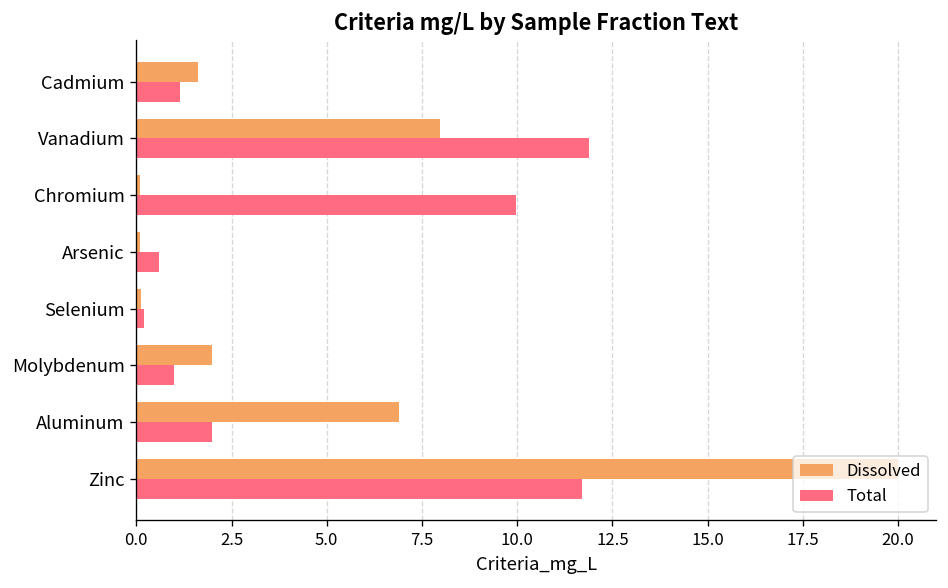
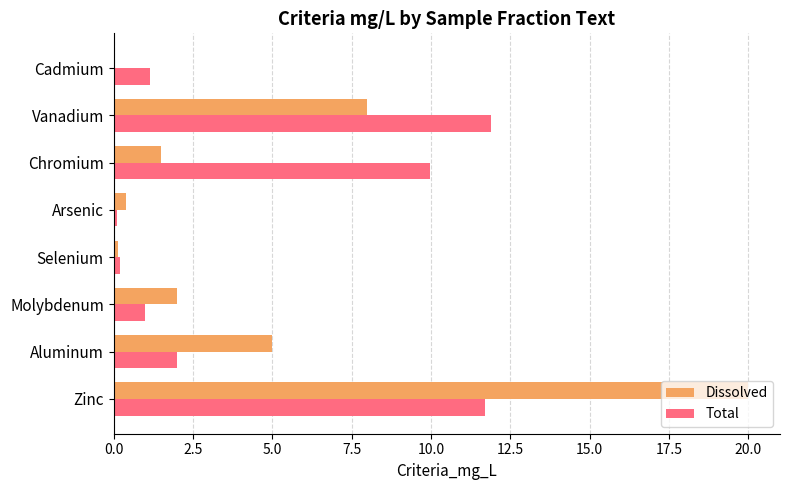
  {
    "Dissolved": {
-     "Cadmium": 1.6,
+     "Cadmium": 0.0,
      "Vanadium": 8.0,
-     "Chromium": 0.1,
-     "Arsenic": 0.1,
+     "Chromium": 1.5,
+     "Arsenic": 0.4,
      "Selenium": 0.1,
      "Molybdenum": 2.0,
-     "Aluminum": 6.9
+     "Aluminum": 5.0
    },
    "Total": {
      "Cadmium": 1.1,
      "Vanadium": 11.9,
      "Chromium": 10.0,
-     "Arsenic": 0.6,
+     "Arsenic": 0.1,
      "Selenium": 0.2,
      "Molybdenum": 1.0,
      "Aluminum": 2.0,
      "Zinc": 11.7
    }
  }
